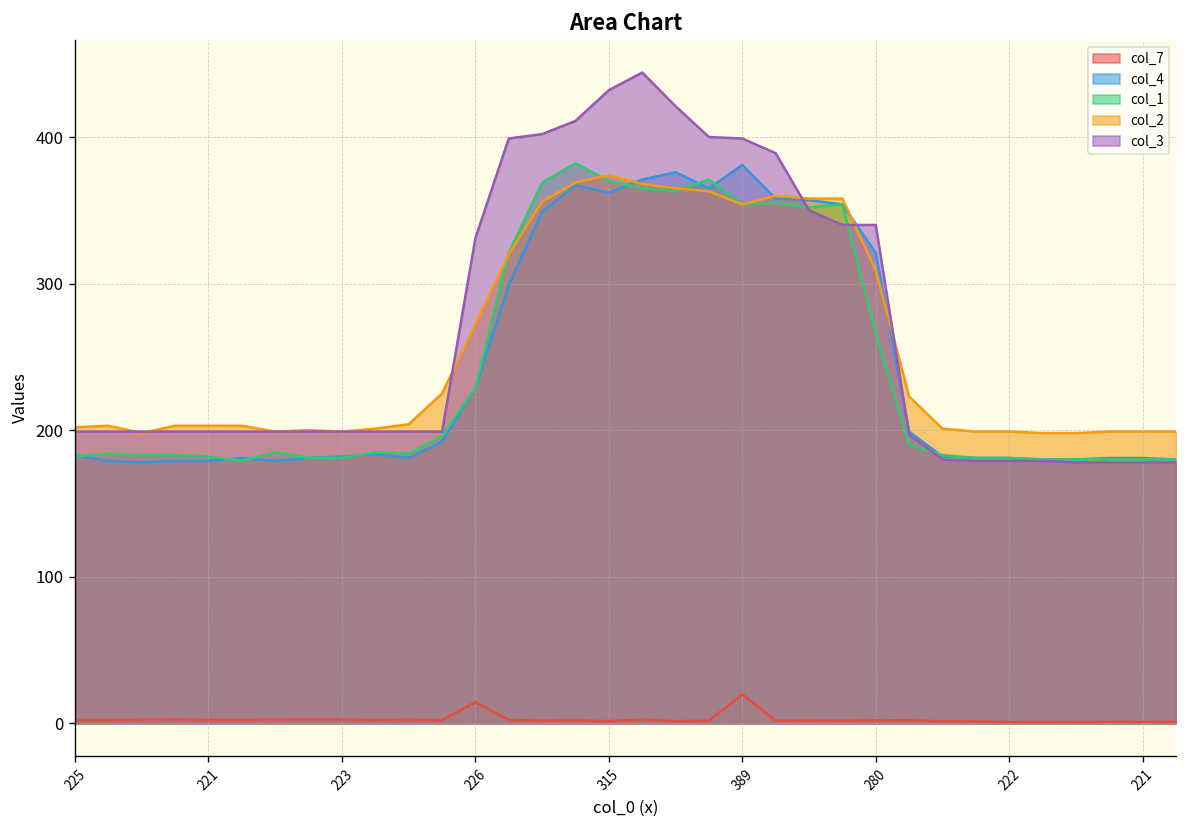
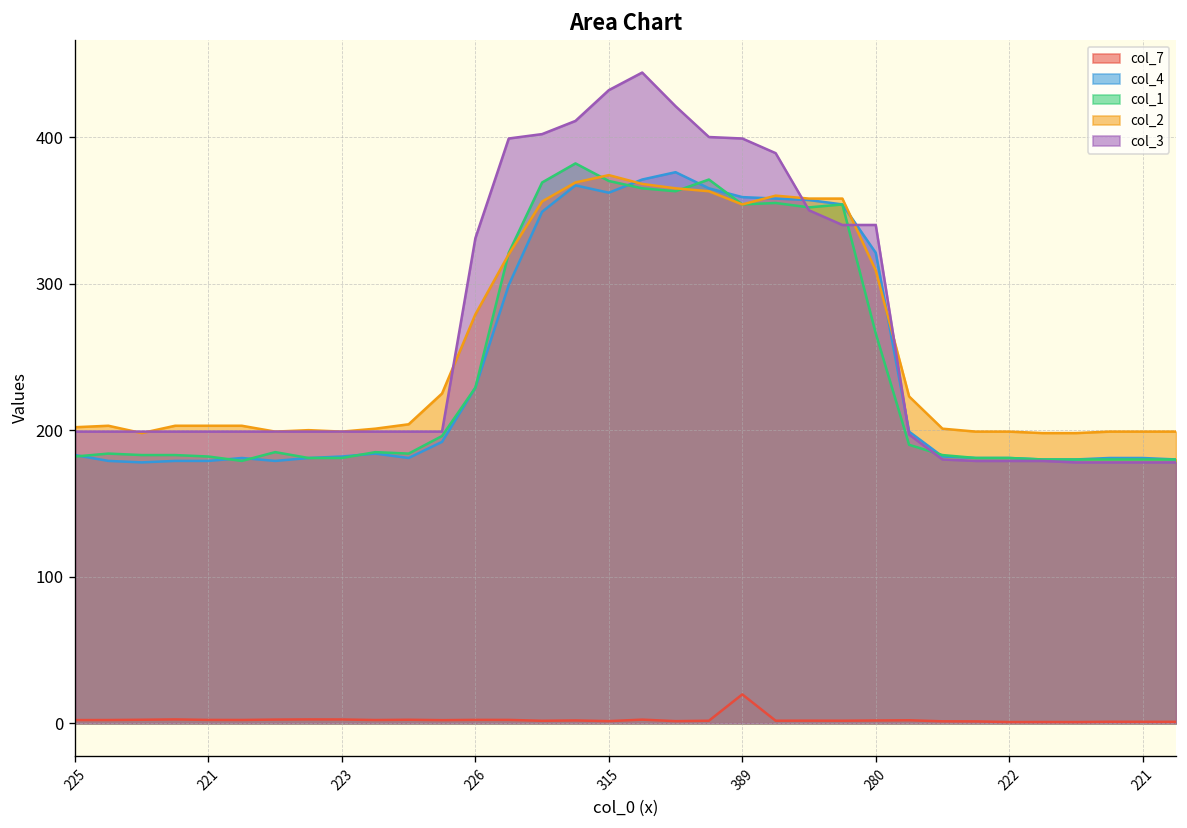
  {
    "col_7": {
-     "226": 14,
+     "226": 2,
      "315": 1,
      "389": 20,
      "280": 2
    },
    "col_4": {
      "315": 362,
-     "389": 381,
+     "389": 359,
      "280": 321
    },
    "col_1": {
      "315": 370,
      "280": 266
    },
    "col_2": {
-     "226": 272,
+     "226": 279,
      "315": 374,
      "280": 309
    },
    "col_3": {
      "226": 331,
      "315": 432,
      "389": 399,
      "280": 340
    }
  }
